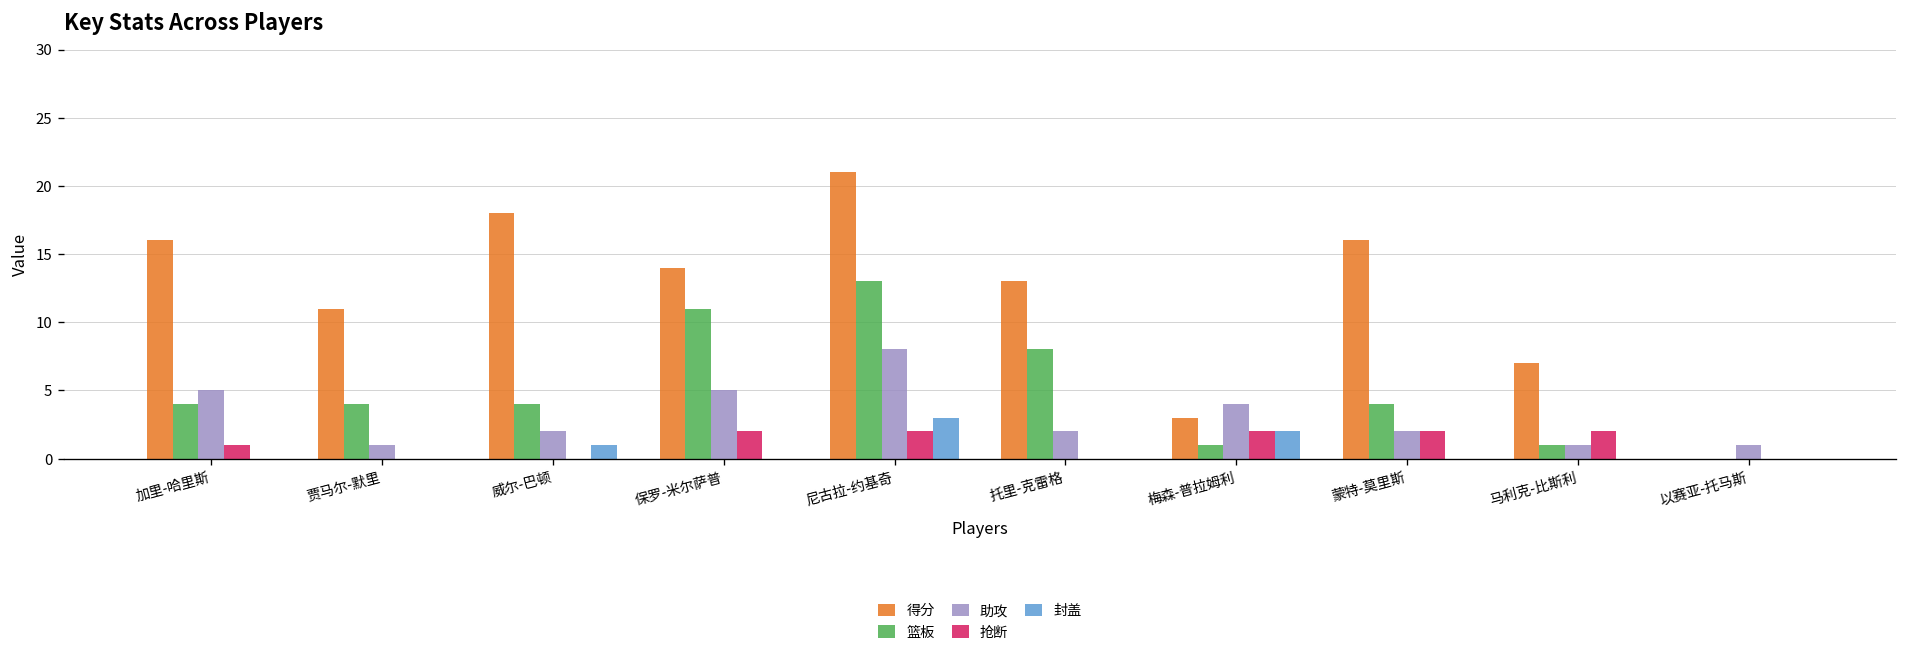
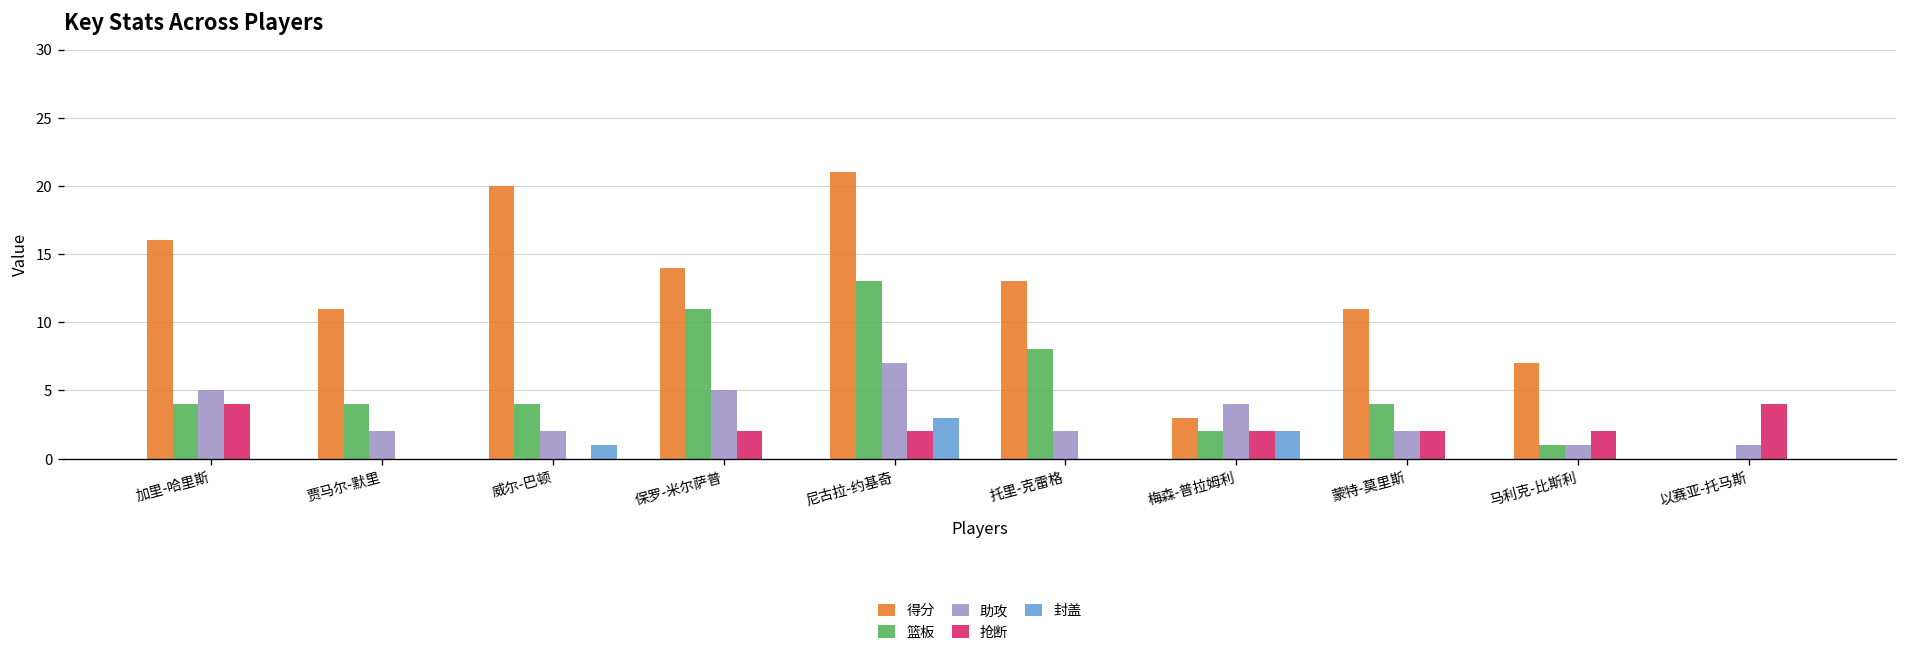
  {
    "得分": {
      "加里-哈里斯": 16,
      "贾马尔-默里": 11,
-     "威尔-巴顿": 18,
+     "威尔-巴顿": 20,
      "保罗-米尔萨普": 14,
      "尼古拉-约基奇": 21,
      "托里-克雷格": 13,
      "梅森-普拉姆利": 3,
-     "蒙特-莫里斯": 16,
+     "蒙特-莫里斯": 11,
      "马利克-比斯利": 7,
      "以赛亚-托马斯": 0
    },
    "篮板": {
      "加里-哈里斯": 4,
      "贾马尔-默里": 4,
      "威尔-巴顿": 4,
      "保罗-米尔萨普": 11,
      "尼古拉-约基奇": 13,
      "托里-克雷格": 8,
-     "梅森-普拉姆利": 1,
+     "梅森-普拉姆利": 2,
      "蒙特-莫里斯": 4,
      "马利克-比斯利": 1,
      "以赛亚-托马斯": 0
    },
    "助攻": {
      "加里-哈里斯": 5,
-     "贾马尔-默里": 1,
+     "贾马尔-默里": 2,
      "威尔-巴顿": 2,
      "保罗-米尔萨普": 5,
-     "尼古拉-约基奇": 8,
+     "尼古拉-约基奇": 7,
      "托里-克雷格": 2,
      "梅森-普拉姆利": 4,
      "蒙特-莫里斯": 2,
      "马利克-比斯利": 1,
      "以赛亚-托马斯": 1
    },
    "抢断": {
-     "加里-哈里斯": 1,
+     "加里-哈里斯": 4,
      "贾马尔-默里": 0,
      "威尔-巴顿": 0,
      "保罗-米尔萨普": 2,
      "尼古拉-约基奇": 2,
      "托里-克雷格": 0,
      "梅森-普拉姆利": 2,
      "蒙特-莫里斯": 2,
      "马利克-比斯利": 2,
-     "以赛亚-托马斯": 0
+     "以赛亚-托马斯": 4
    },
    "封盖": {
      "加里-哈里斯": 0,
      "贾马尔-默里": 0,
      "威尔-巴顿": 1,
      "保罗-米尔萨普": 0,
      "尼古拉-约基奇": 3,
      "托里-克雷格": 0,
      "梅森-普拉姆利": 2,
      "蒙特-莫里斯": 0,
      "马利克-比斯利": 0,
      "以赛亚-托马斯": 0
    }
  }
